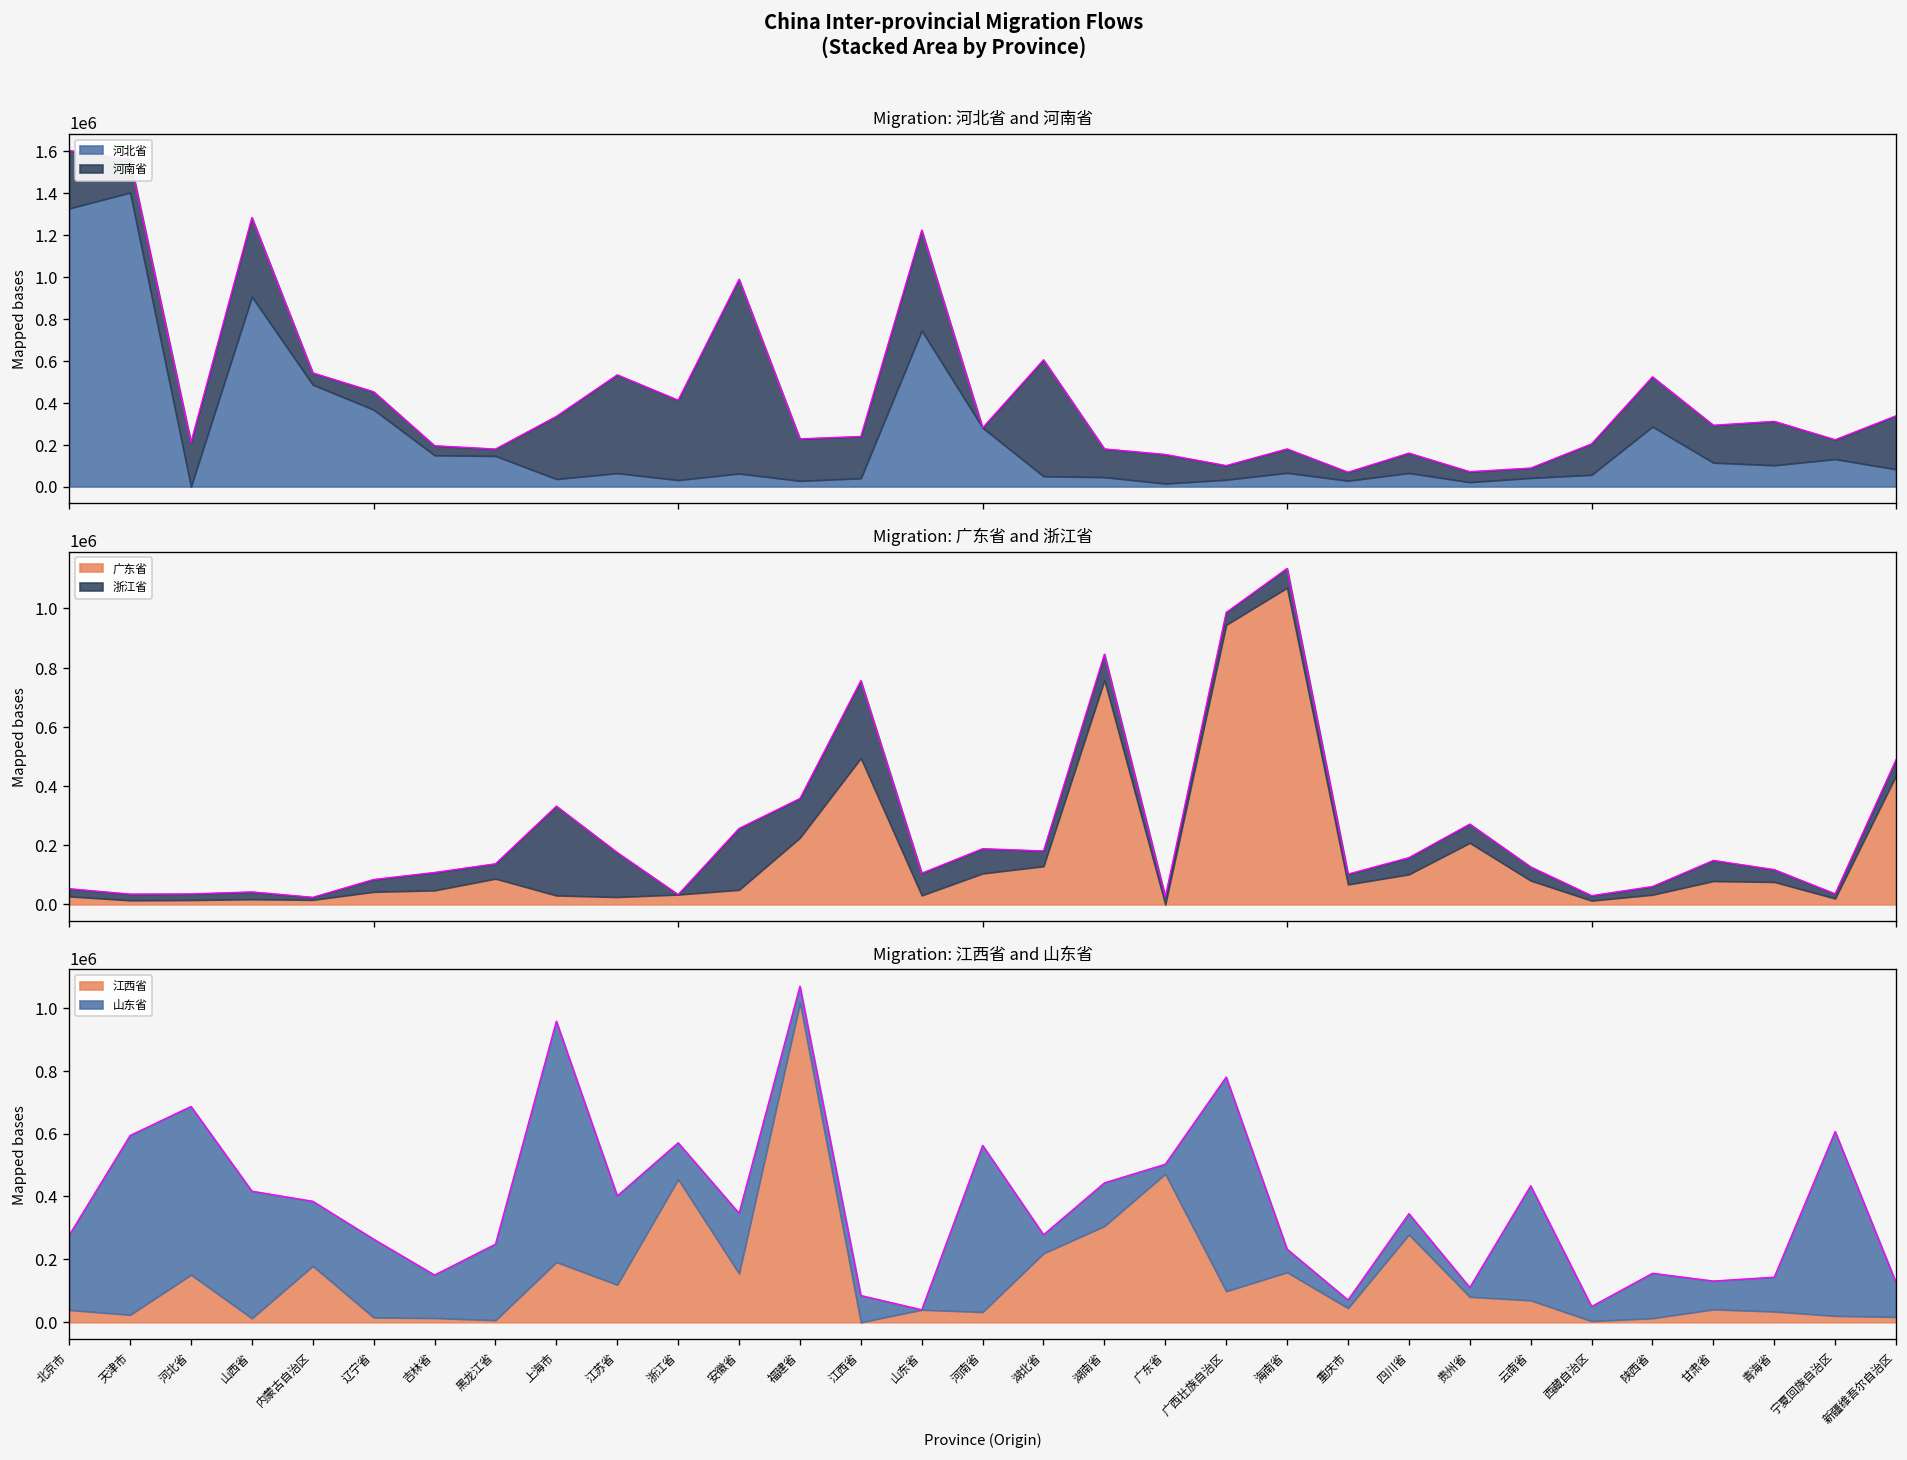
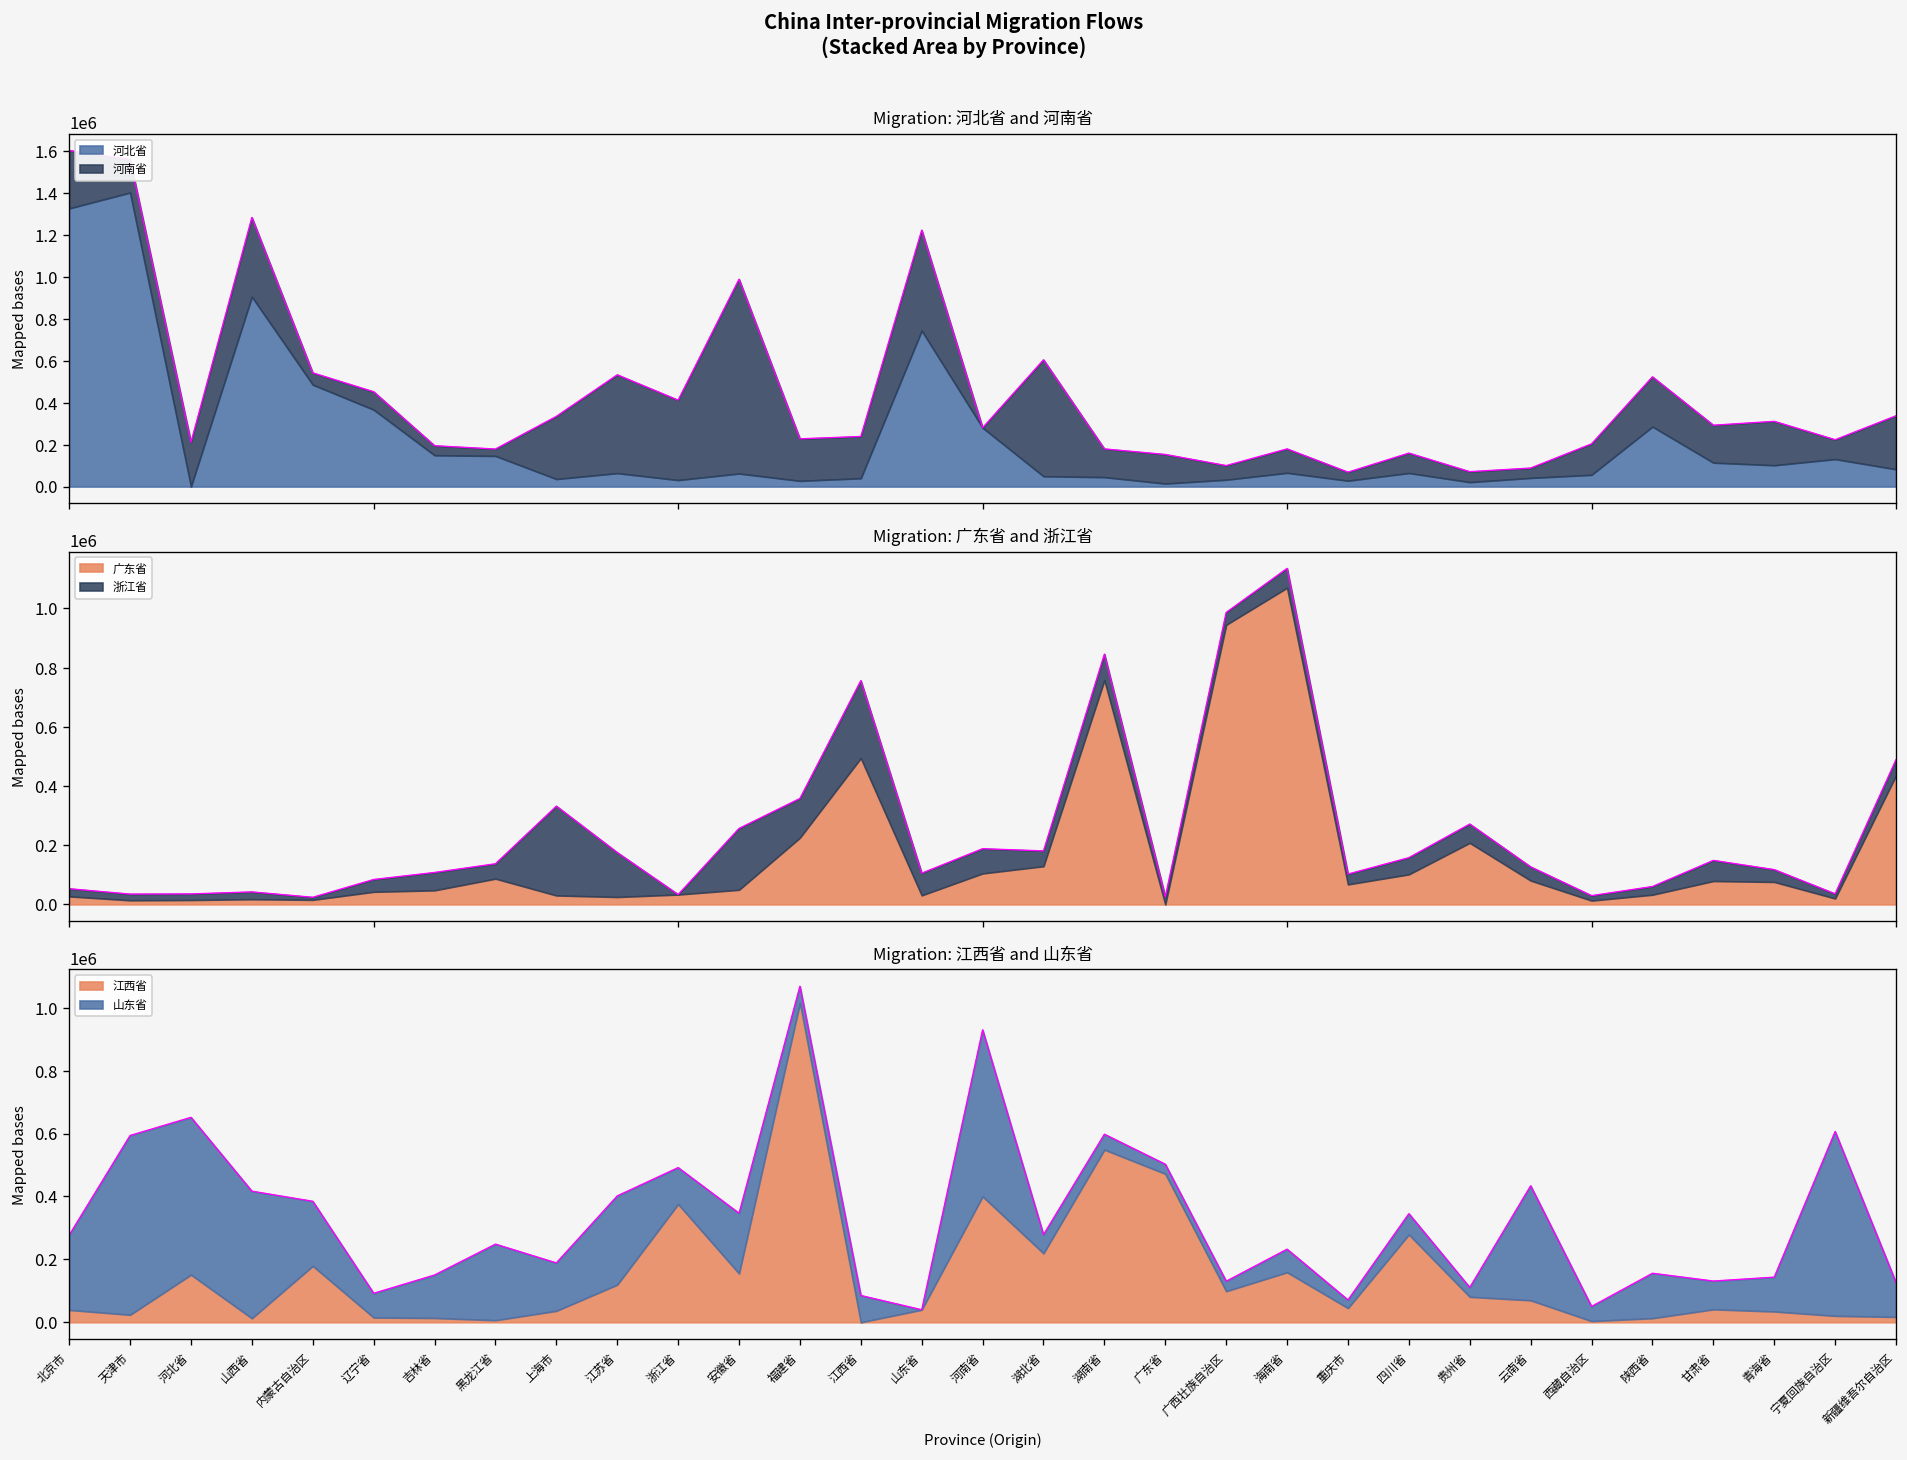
  {
    "Migration: 江西省 and 山东省": {
      "江西省": {
        "北京市": 40000,
        "天津市": 20000,
        "河北省": 150000,
        "山西省": 10000,
        "内蒙古自治区": 180000,
        "辽宁省": 20000,
        "吉林省": 10000,
-       "上海市": 190000,
+       "上海市": 40000,
        "江苏省": 120000,
-       "浙江省": 450000,
+       "浙江省": 380000,
        "安徽省": 150000,
        "福建省": 1020000,
        "江西省": 0,
-       "河南省": 30000,
+       "河南省": 400000,
        "湖北省": 220000,
-       "湖南省": 310000,
+       "湖南省": 550000,
        "广东省": 470000,
        "广西壮族自治区": 100000,
        "海南省": 160000,
        "重庆市": 50000,
        "四川省": 280000,
        "贵州省": 80000,
        "云南省": 70000,
        "陕西省": 10000,
        "甘肃省": 40000,
        "青海省": 30000,
        "宁夏回族自治区": 20000,
        "新疆维吾尔自治区": 20000
      },
      "山东省": {
        "北京市": 240000,
        "天津市": 570000,
-       "河北省": 540000,
+       "河北省": 500000,
        "山西省": 400000,
        "内蒙古自治区": 210000,
-       "辽宁省": 250000,
+       "辽宁省": 80000,
        "吉林省": 140000,
        "黑龙江省": 240000,
-       "上海市": 770000,
+       "上海市": 150000,
        "江苏省": 280000,
        "浙江省": 120000,
        "安徽省": 190000,
        "福建省": 50000,
        "江西省": 90000,
        "河南省": 530000,
        "湖北省": 60000,
-       "湖南省": 140000,
+       "湖南省": 50000,
        "广东省": 30000,
-       "广西壮族自治区": 680000,
+       "广西壮族自治区": 30000,
        "海南省": 70000,
        "重庆市": 30000,
        "四川省": 70000,
        "贵州省": 30000,
        "云南省": 360000,
        "西藏自治区": 50000,
        "陕西省": 140000,
        "甘肃省": 90000,
        "青海省": 110000,
        "宁夏回族自治区": 590000,
        "新疆维吾尔自治区": 110000
      }
    }
  }
